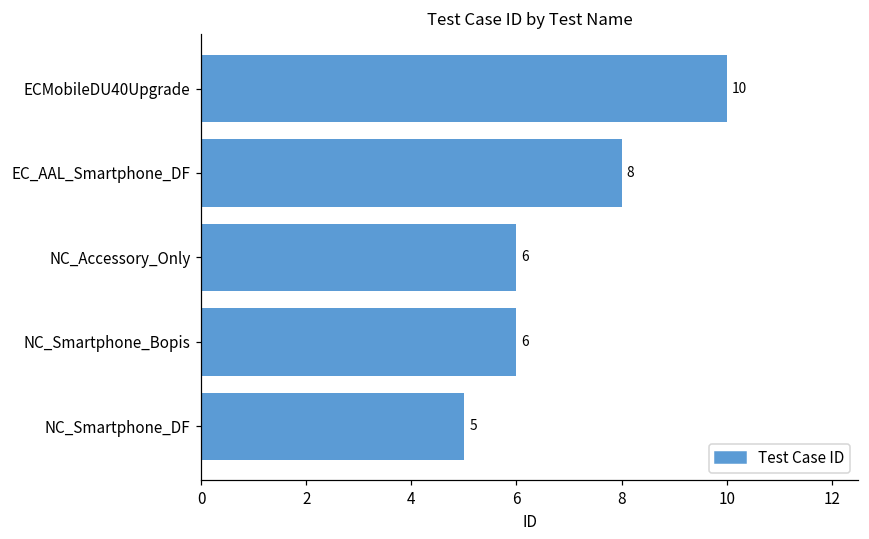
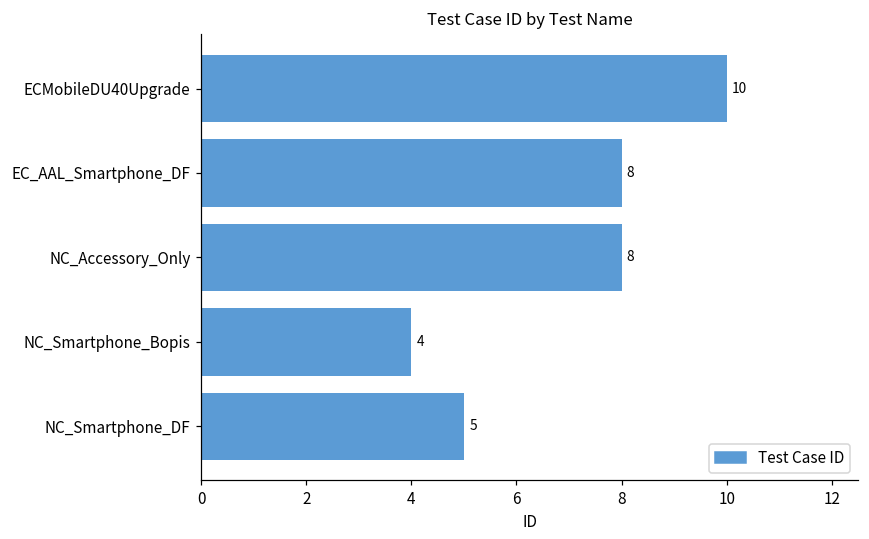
  {
    "ECMobileDU40Upgrade": 10,
    "EC_AAL_Smartphone_DF": 8,
-   "NC_Accessory_Only": 6,
-   "NC_Smartphone_Bopis": 6,
+   "NC_Accessory_Only": 8,
+   "NC_Smartphone_Bopis": 4,
    "NC_Smartphone_DF": 5
  }
